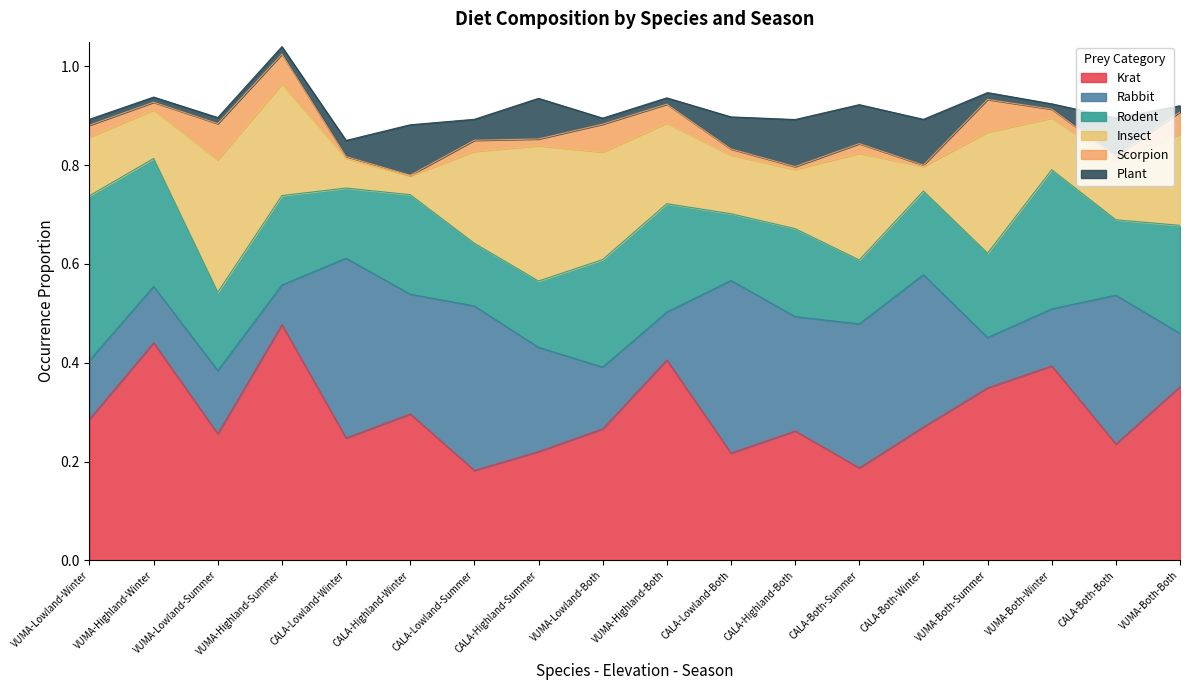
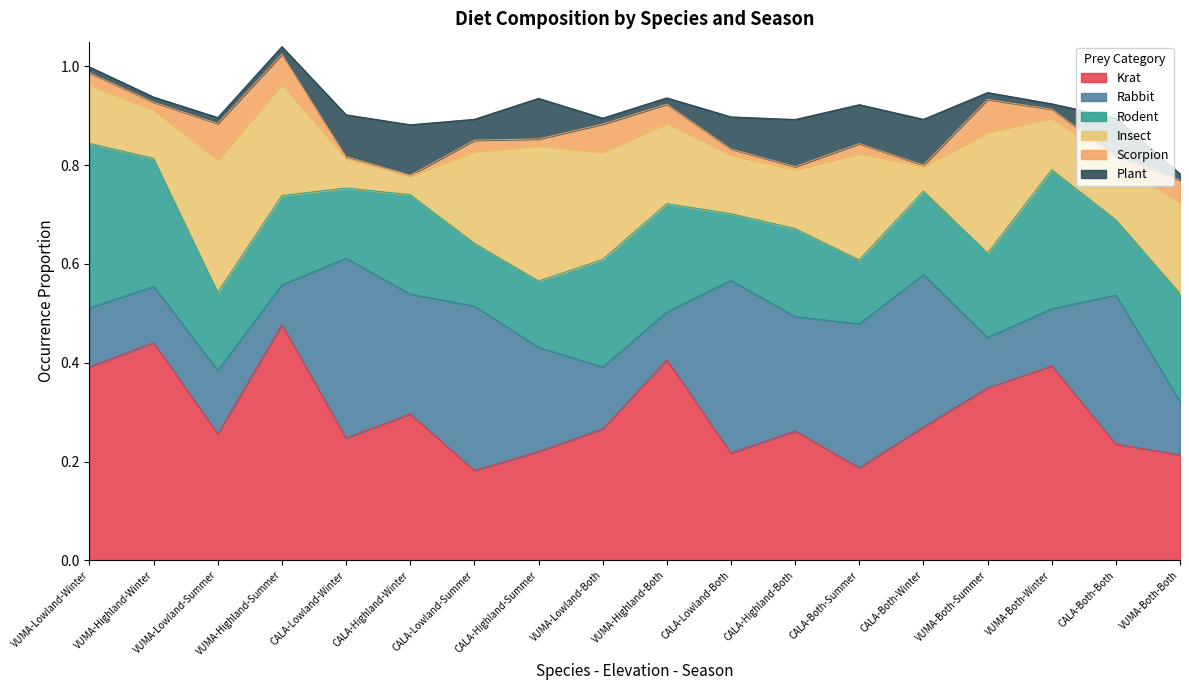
  {
    "Krat": {
-     "VUMA-Lowland-Winter": 0.29,
+     "VUMA-Lowland-Winter": 0.39,
      "VUMA-Highland-Winter": 0.44,
      "VUMA-Lowland-Summer": 0.26,
      "VUMA-Highland-Summer": 0.48,
      "CALA-Lowland-Winter": 0.25,
      "CALA-Highland-Winter": 0.30,
      "CALA-Lowland-Summer": 0.18,
      "CALA-Highland-Summer": 0.22,
      "VUMA-Lowland-Both": 0.27,
      "VUMA-Highland-Both": 0.41,
      "CALA-Lowland-Both": 0.22,
      "CALA-Highland-Both": 0.26,
      "CALA-Both-Summer": 0.19,
      "CALA-Both-Winter": 0.27,
      "VUMA-Both-Summer": 0.35,
      "VUMA-Both-Winter": 0.39,
      "CALA-Both-Both": 0.24,
-     "VUMA-Both-Both": 0.35
+     "VUMA-Both-Both": 0.21
    },
    "Plant": {
      "VUMA-Lowland-Winter": 0.01,
      "VUMA-Highland-Winter": 0.01,
      "VUMA-Lowland-Summer": 0.01,
      "VUMA-Highland-Summer": 0.02,
-     "CALA-Lowland-Winter": 0.03,
+     "CALA-Lowland-Winter": 0.08,
      "CALA-Highland-Winter": 0.10,
      "CALA-Lowland-Summer": 0.04,
      "CALA-Highland-Summer": 0.08,
      "VUMA-Lowland-Both": 0.01,
      "VUMA-Highland-Both": 0.01,
      "CALA-Lowland-Both": 0.06,
      "CALA-Highland-Both": 0.10,
      "CALA-Both-Summer": 0.08,
      "CALA-Both-Winter": 0.09,
      "VUMA-Both-Summer": 0.01,
      "VUMA-Both-Winter": 0.01,
      "VUMA-Both-Both": 0.01
    }
  }
